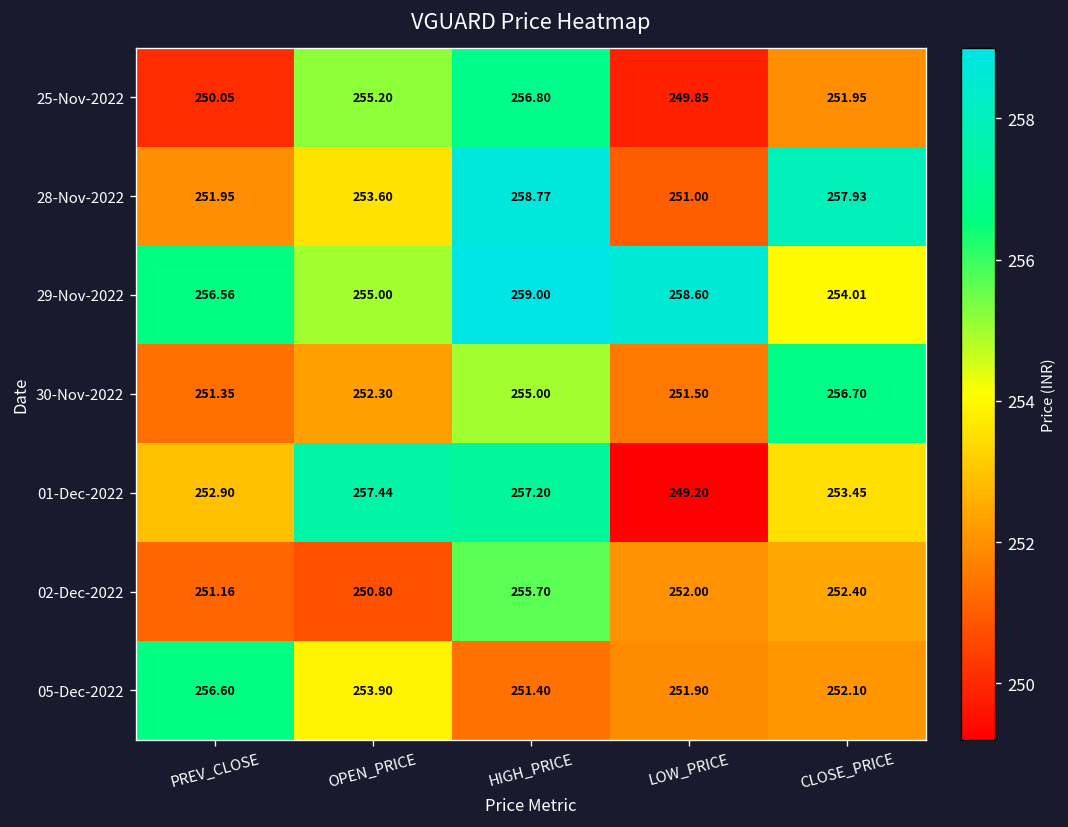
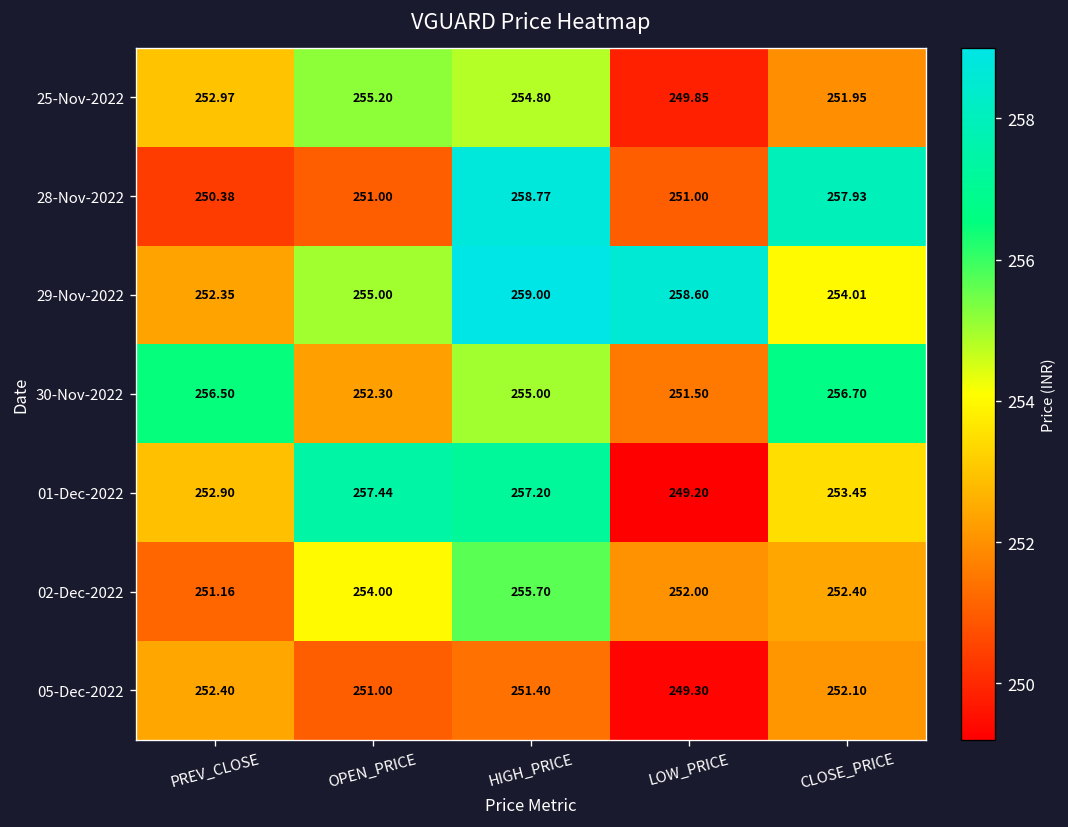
  {
    "25-Nov-2022": {
-     "PREV_CLOSE": 250.05,
+     "PREV_CLOSE": 252.97,
      "OPEN_PRICE": 255.20,
-     "HIGH_PRICE": 256.80,
+     "HIGH_PRICE": 254.80,
      "LOW_PRICE": 249.85,
      "CLOSE_PRICE": 251.95
    },
    "28-Nov-2022": {
-     "PREV_CLOSE": 251.95,
-     "OPEN_PRICE": 253.60,
+     "PREV_CLOSE": 250.38,
+     "OPEN_PRICE": 251.00,
      "HIGH_PRICE": 258.77,
      "LOW_PRICE": 251.00,
      "CLOSE_PRICE": 257.93
    },
    "29-Nov-2022": {
-     "PREV_CLOSE": 256.56,
+     "PREV_CLOSE": 252.35,
      "OPEN_PRICE": 255.00,
      "HIGH_PRICE": 259.00,
      "LOW_PRICE": 258.60,
      "CLOSE_PRICE": 254.01
    },
    "30-Nov-2022": {
-     "PREV_CLOSE": 251.35,
+     "PREV_CLOSE": 256.50,
      "OPEN_PRICE": 252.30,
      "HIGH_PRICE": 255.00,
      "LOW_PRICE": 251.50,
      "CLOSE_PRICE": 256.70
    },
    "01-Dec-2022": {
      "PREV_CLOSE": 252.90,
      "OPEN_PRICE": 257.44,
      "HIGH_PRICE": 257.20,
      "LOW_PRICE": 249.20,
      "CLOSE_PRICE": 253.45
    },
    "02-Dec-2022": {
      "PREV_CLOSE": 251.16,
-     "OPEN_PRICE": 250.80,
+     "OPEN_PRICE": 254.00,
      "HIGH_PRICE": 255.70,
      "LOW_PRICE": 252.00,
      "CLOSE_PRICE": 252.40
    },
    "05-Dec-2022": {
-     "PREV_CLOSE": 256.60,
-     "OPEN_PRICE": 253.90,
+     "PREV_CLOSE": 252.40,
+     "OPEN_PRICE": 251.00,
      "HIGH_PRICE": 251.40,
-     "LOW_PRICE": 251.90,
+     "LOW_PRICE": 249.30,
      "CLOSE_PRICE": 252.10
    }
  }
